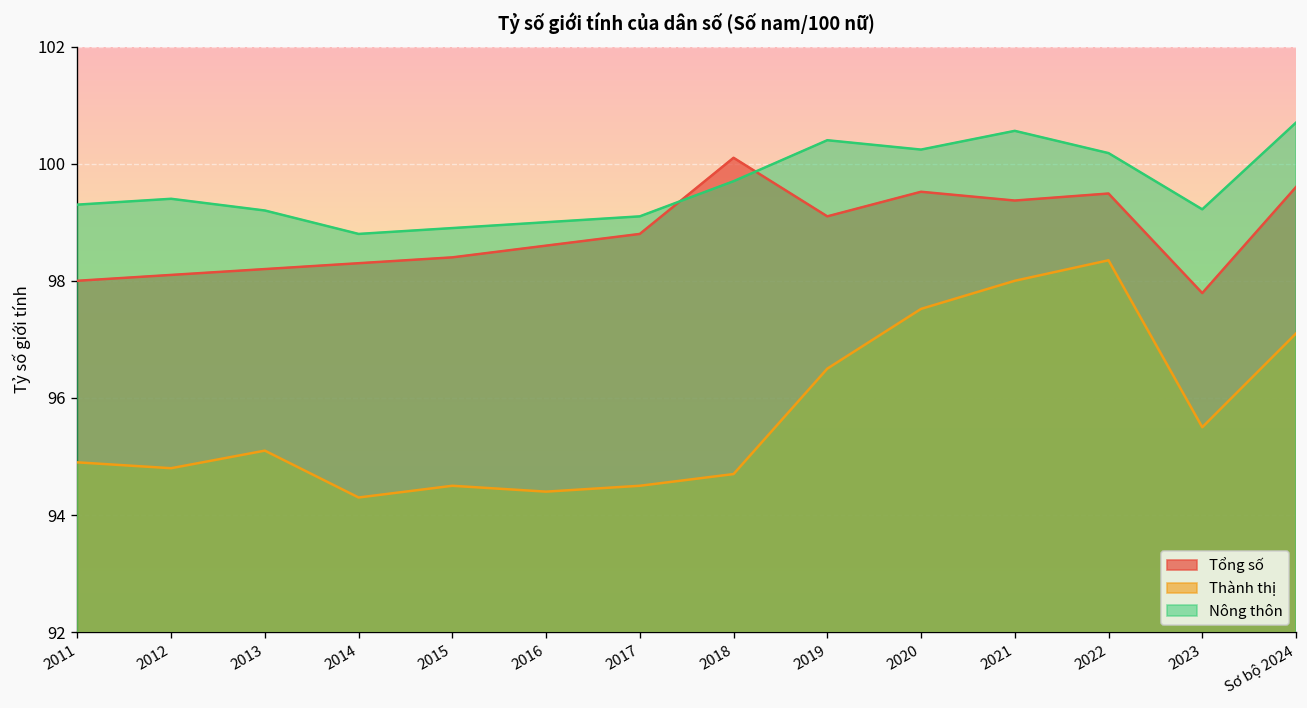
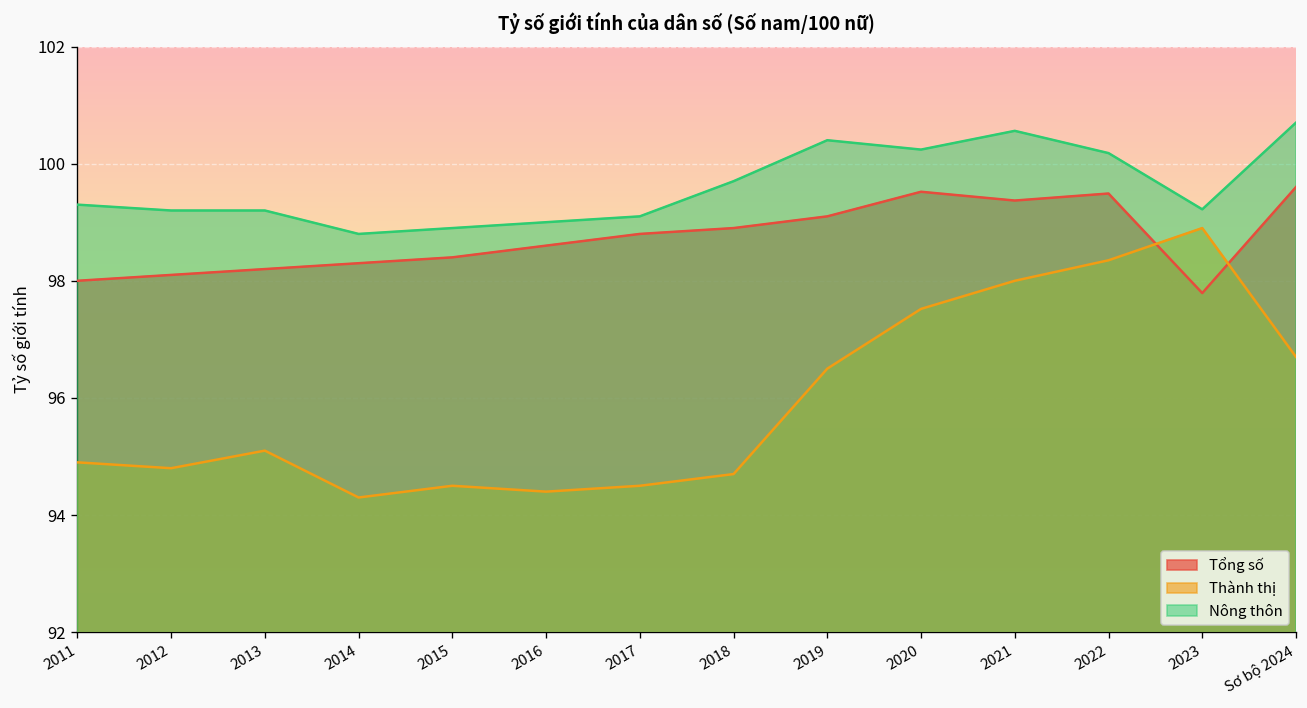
  {
    "Tổng số": {
      "2011": 98.0,
      "2012": 98.1,
      "2013": 98.2,
      "2014": 98.3,
      "2015": 98.4,
      "2016": 98.6,
      "2017": 98.8,
-     "2018": 100.1,
+     "2018": 98.9,
      "2019": 99.1,
      "2020": 99.5,
      "2021": 99.4,
      "2022": 99.5,
      "2023": 97.8,
      "Sơ bộ 2024": 99.6
    },
    "Thành thị": {
      "2011": 94.9,
      "2012": 94.8,
      "2013": 95.1,
      "2014": 94.3,
      "2015": 94.5,
      "2016": 94.4,
      "2017": 94.5,
      "2018": 94.7,
      "2019": 96.5,
      "2020": 97.5,
      "2021": 98.0,
      "2022": 98.4,
-     "2023": 95.5,
-     "Sơ bộ 2024": 97.1
+     "2023": 98.9,
+     "Sơ bộ 2024": 96.7
    },
    "Nông thôn": {
      "2011": 99.3,
-     "2012": 99.4,
+     "2012": 99.2,
      "2013": 99.2,
      "2014": 98.8,
      "2015": 98.9,
      "2016": 99.0,
      "2017": 99.1,
      "2018": 99.7,
      "2019": 100.4,
      "2020": 100.2,
      "2021": 100.6,
      "2022": 100.2,
      "2023": 99.2,
      "Sơ bộ 2024": 100.7
    }
  }
